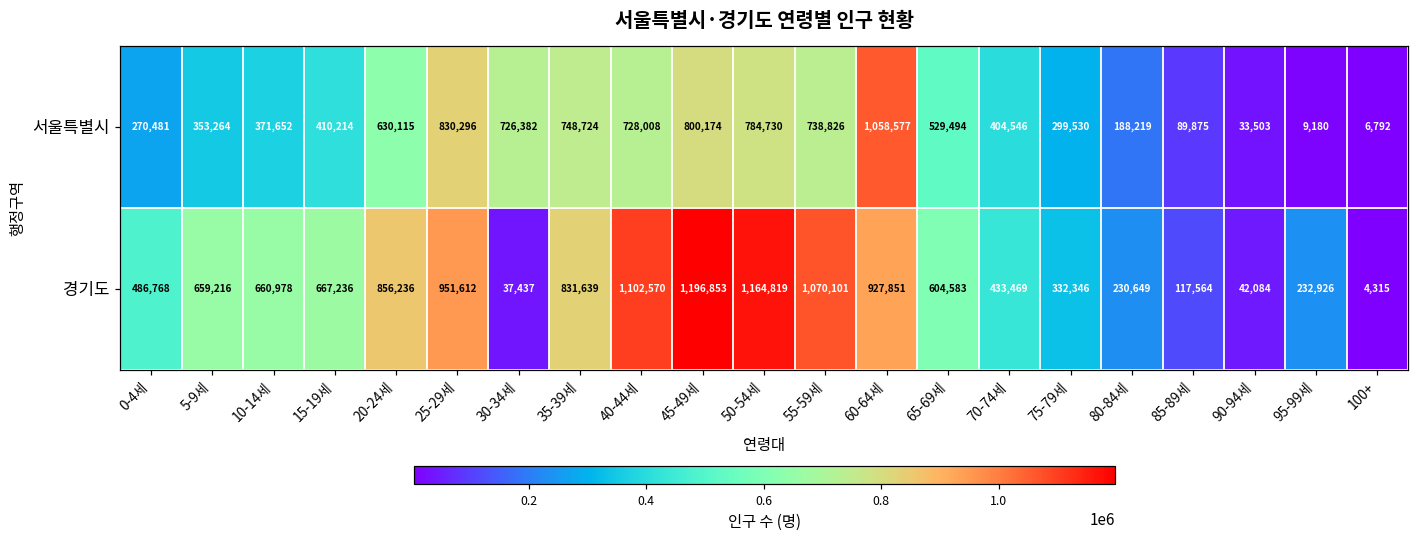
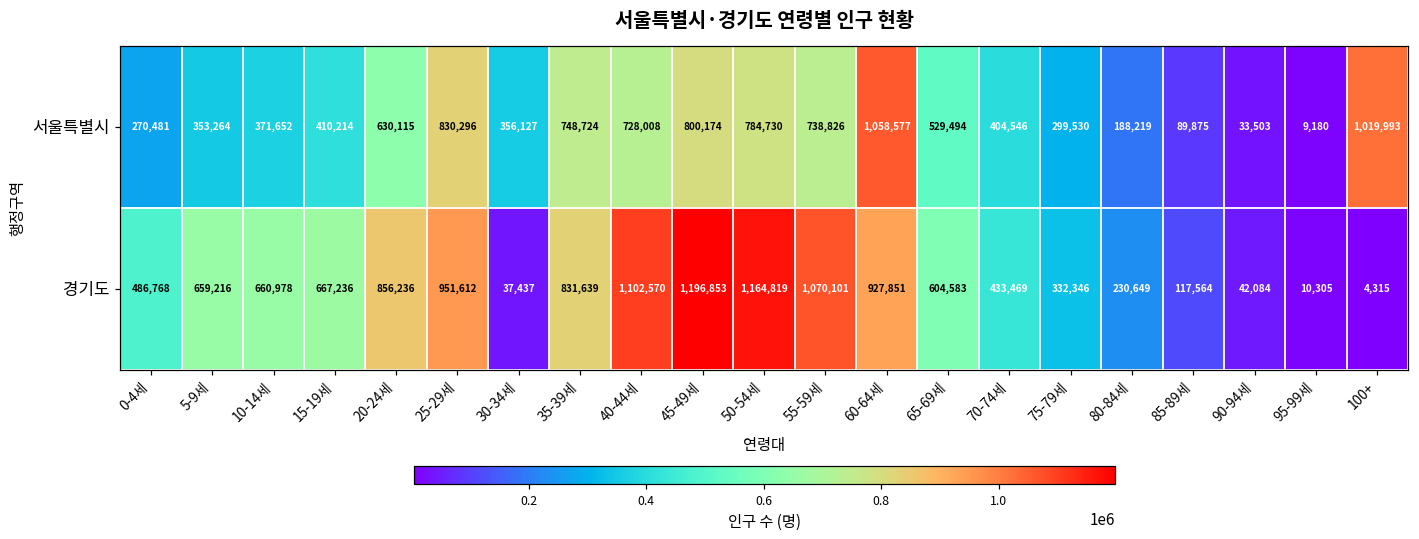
  {
    "서울특별시": {
      "0-4세": "270,481",
      "5-9세": "353,264",
      "10-14세": "371,652",
      "15-19세": "410,214",
      "20-24세": "630,115",
      "25-29세": "830,296",
-     "30-34세": "726,382",
+     "30-34세": "356,127",
      "35-39세": "748,724",
      "40-44세": "728,008",
      "45-49세": "800,174",
      "50-54세": "784,730",
      "55-59세": "738,826",
      "60-64세": "1,058,577",
      "65-69세": "529,494",
      "70-74세": "404,546",
      "75-79세": "299,530",
      "80-84세": "188,219",
      "85-89세": "89,875",
      "90-94세": "33,503",
      "95-99세": "9,180",
-     "100+": "6,792"
+     "100+": "1,019,993"
    },
    "경기도": {
      "0-4세": "486,768",
      "5-9세": "659,216",
      "10-14세": "660,978",
      "15-19세": "667,236",
      "20-24세": "856,236",
      "25-29세": "951,612",
      "30-34세": "37,437",
      "35-39세": "831,639",
      "40-44세": "1,102,570",
      "45-49세": "1,196,853",
      "50-54세": "1,164,819",
      "55-59세": "1,070,101",
      "60-64세": "927,851",
      "65-69세": "604,583",
      "70-74세": "433,469",
      "75-79세": "332,346",
      "80-84세": "230,649",
      "85-89세": "117,564",
      "90-94세": "42,084",
-     "95-99세": "232,926",
+     "95-99세": "10,305",
      "100+": "4,315"
    }
  }
